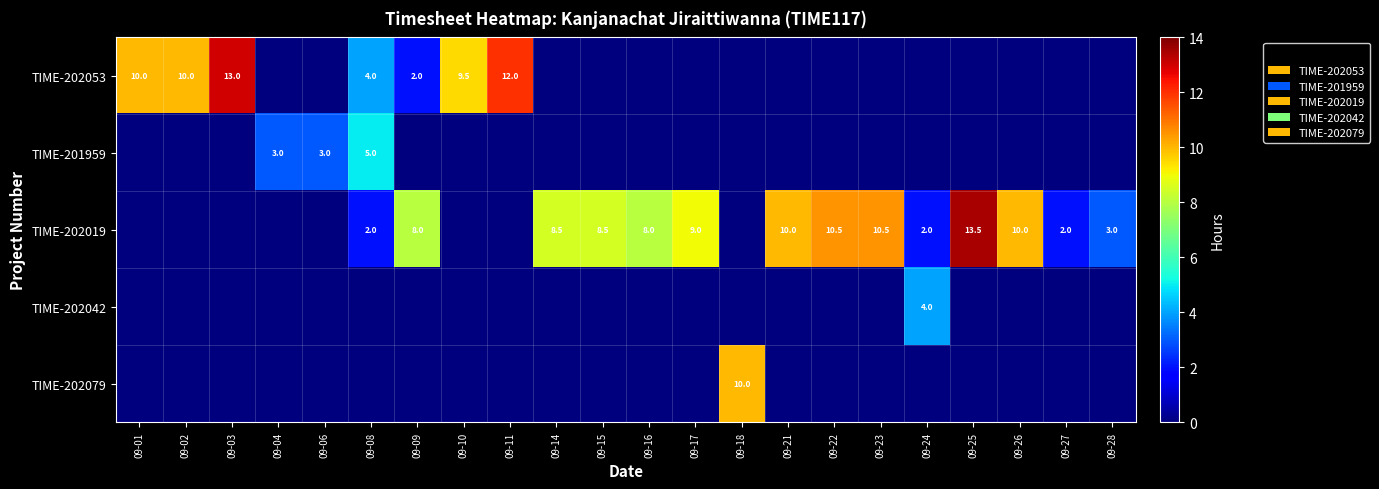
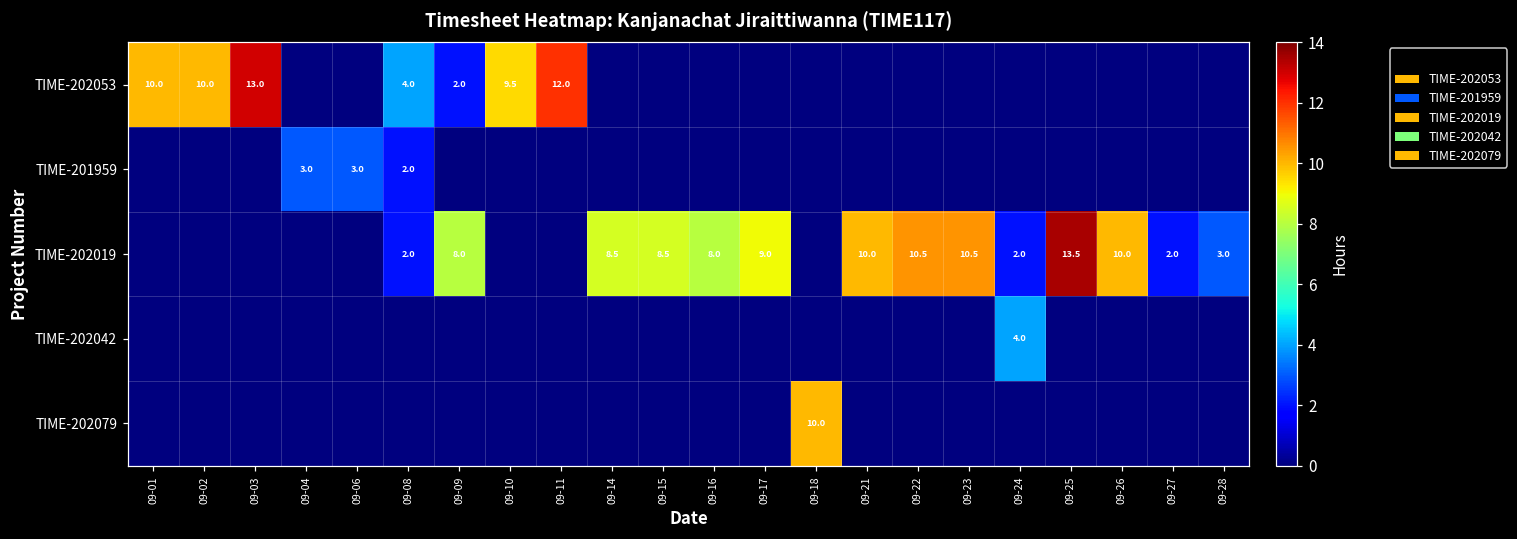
  {
    "TIME-202053": {
      "09-01": 10.0,
      "09-02": 10.0,
      "09-03": 13.0,
      "09-08": 4.0,
      "09-09": 2.0,
      "09-10": 9.5,
      "09-11": 12.0
    },
    "TIME-201959": {
      "09-04": 3.0,
      "09-06": 3.0,
-     "09-08": 5.0
+     "09-08": 2.0
    },
    "TIME-202019": {
      "09-08": 2.0,
      "09-09": 8.0,
      "09-14": 8.5,
      "09-15": 8.5,
      "09-16": 8.0,
      "09-17": 9.0,
      "09-21": 10.0,
      "09-22": 10.5,
      "09-23": 10.5,
      "09-24": 2.0,
      "09-25": 13.5,
      "09-26": 10.0,
      "09-27": 2.0,
      "09-28": 3.0
    },
    "TIME-202042": {
      "09-24": 4.0
    },
    "TIME-202079": {
      "09-18": 10.0
    }
  }
